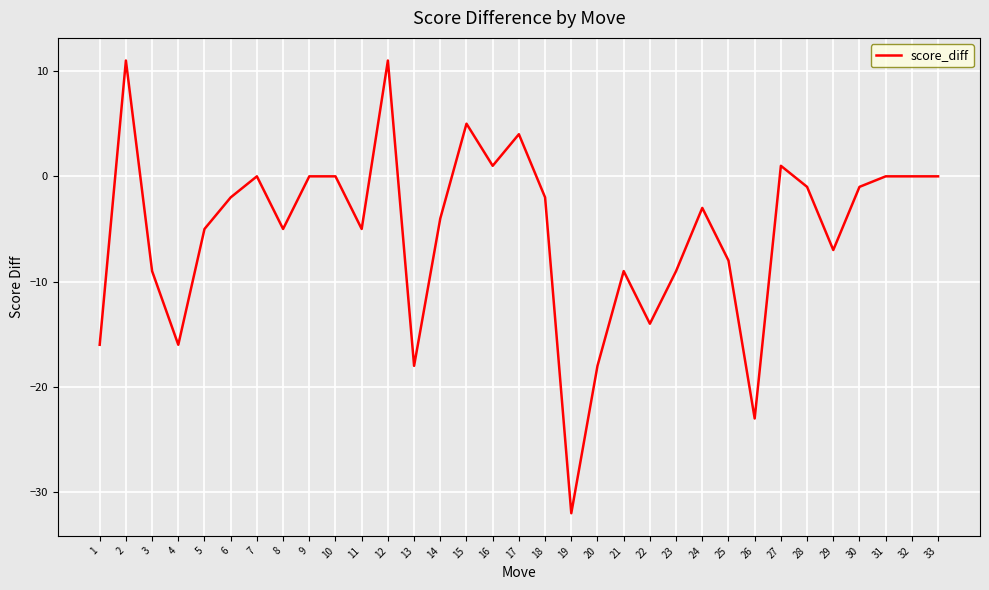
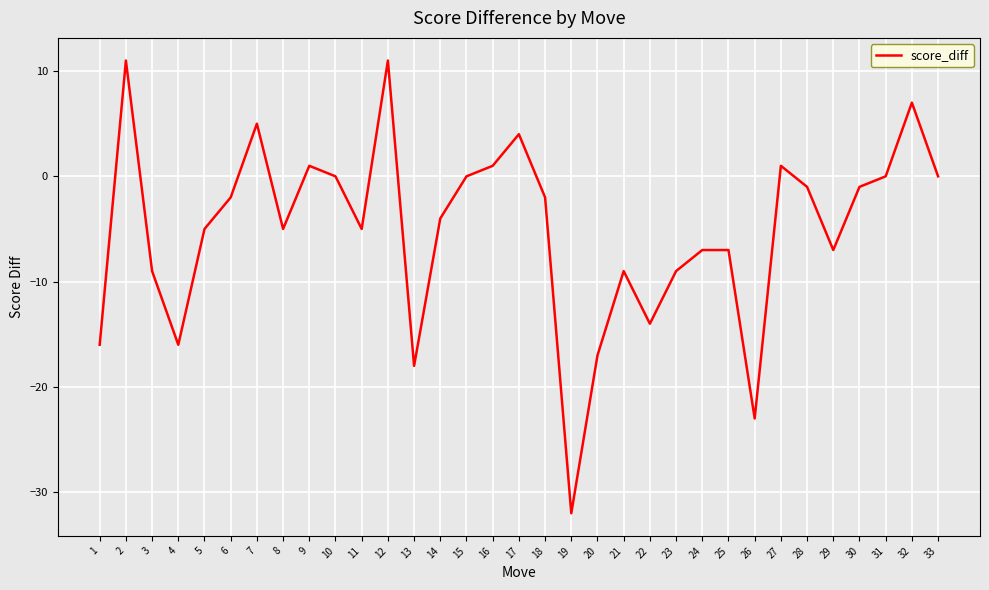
  {
    "1": -16,
    "2": 11,
    "3": -9,
    "4": -16,
    "5": -5,
    "6": -2,
-   "7": 0,
+   "7": 5,
    "8": -5,
-   "9": 0,
+   "9": 1,
    "10": 0,
    "11": -5,
    "12": 11,
    "13": -18,
    "14": -4,
-   "15": 5,
+   "15": 0,
    "16": 1,
    "17": 4,
    "18": -2,
    "19": -32,
-   "20": -18,
+   "20": -17,
    "21": -9,
    "22": -14,
    "23": -9,
-   "24": -3,
-   "25": -8,
+   "24": -7,
+   "25": -7,
    "26": -23,
    "27": 1,
    "28": -1,
    "29": -7,
    "30": -1,
    "31": 0,
-   "32": 0,
+   "32": 7,
    "33": 0
  }
